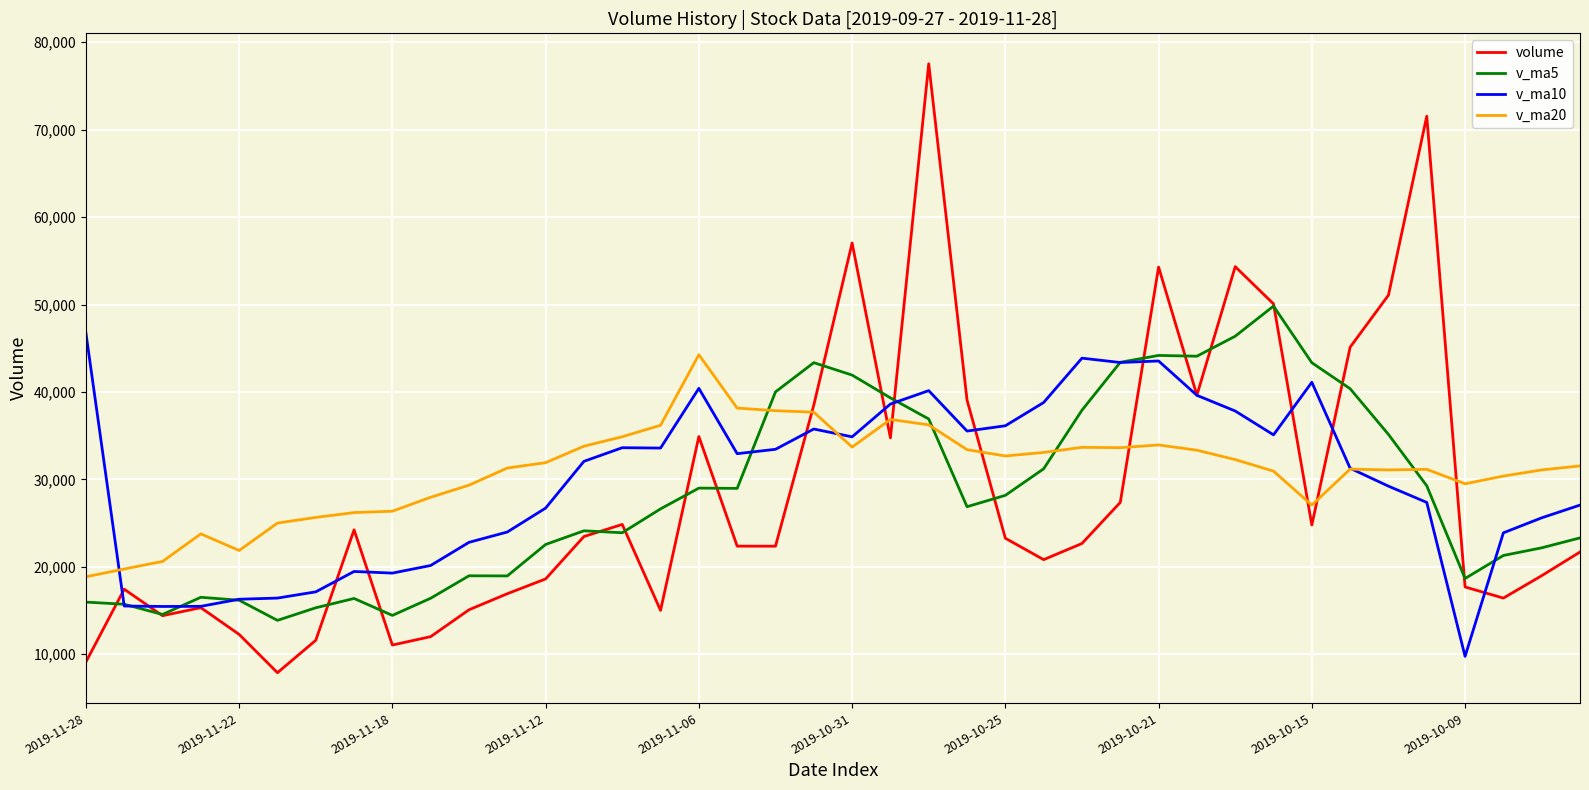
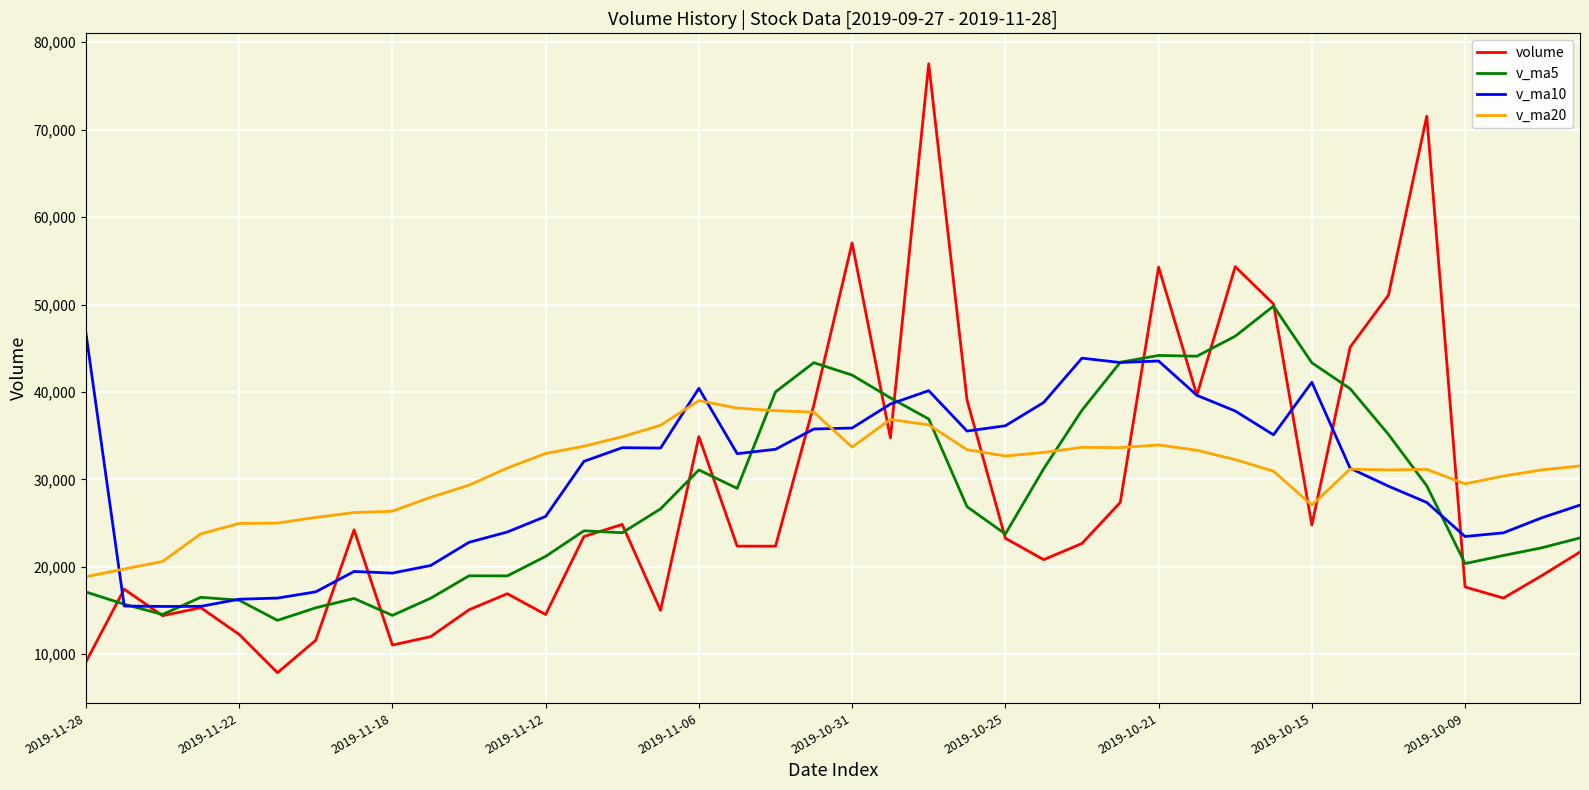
  {
    "volume": {
      "2019-11-28": "9,000",
      "2019-11-22": "12,000",
      "2019-11-18": "11,000",
-     "2019-11-12": "19,000",
+     "2019-11-12": "15,000",
      "2019-11-06": "35,000",
      "2019-10-31": "57,000",
      "2019-10-25": "23,000",
      "2019-10-21": "54,000",
      "2019-10-15": "25,000",
      "2019-10-09": "18,000"
    },
    "v_ma5": {
-     "2019-11-28": "16,000",
+     "2019-11-28": "17,000",
      "2019-11-18": "14,000",
-     "2019-11-12": "23,000",
-     "2019-11-06": "29,000",
+     "2019-11-12": "21,000",
+     "2019-11-06": "31,000",
      "2019-10-31": "42,000",
-     "2019-10-25": "28,000",
+     "2019-10-25": "24,000",
      "2019-10-21": "44,000",
      "2019-10-15": "43,000",
-     "2019-10-09": "19,000"
+     "2019-10-09": "20,000"
    },
    "v_ma10": {
      "2019-11-28": "47,000",
      "2019-11-18": "19,000",
-     "2019-11-12": "27,000",
+     "2019-11-12": "26,000",
      "2019-11-06": "40,000",
-     "2019-10-31": "35,000",
+     "2019-10-31": "36,000",
      "2019-10-25": "36,000",
      "2019-10-21": "44,000",
      "2019-10-15": "41,000",
-     "2019-10-09": "10,000"
+     "2019-10-09": "23,000"
    },
    "v_ma20": {
      "2019-11-28": "19,000",
-     "2019-11-22": "22,000",
+     "2019-11-22": "25,000",
      "2019-11-18": "26,000",
-     "2019-11-12": "32,000",
-     "2019-11-06": "44,000",
+     "2019-11-12": "33,000",
+     "2019-11-06": "39,000",
      "2019-10-31": "34,000",
      "2019-10-25": "33,000",
      "2019-10-21": "34,000",
      "2019-10-15": "27,000",
      "2019-10-09": "29,000"
    }
  }
